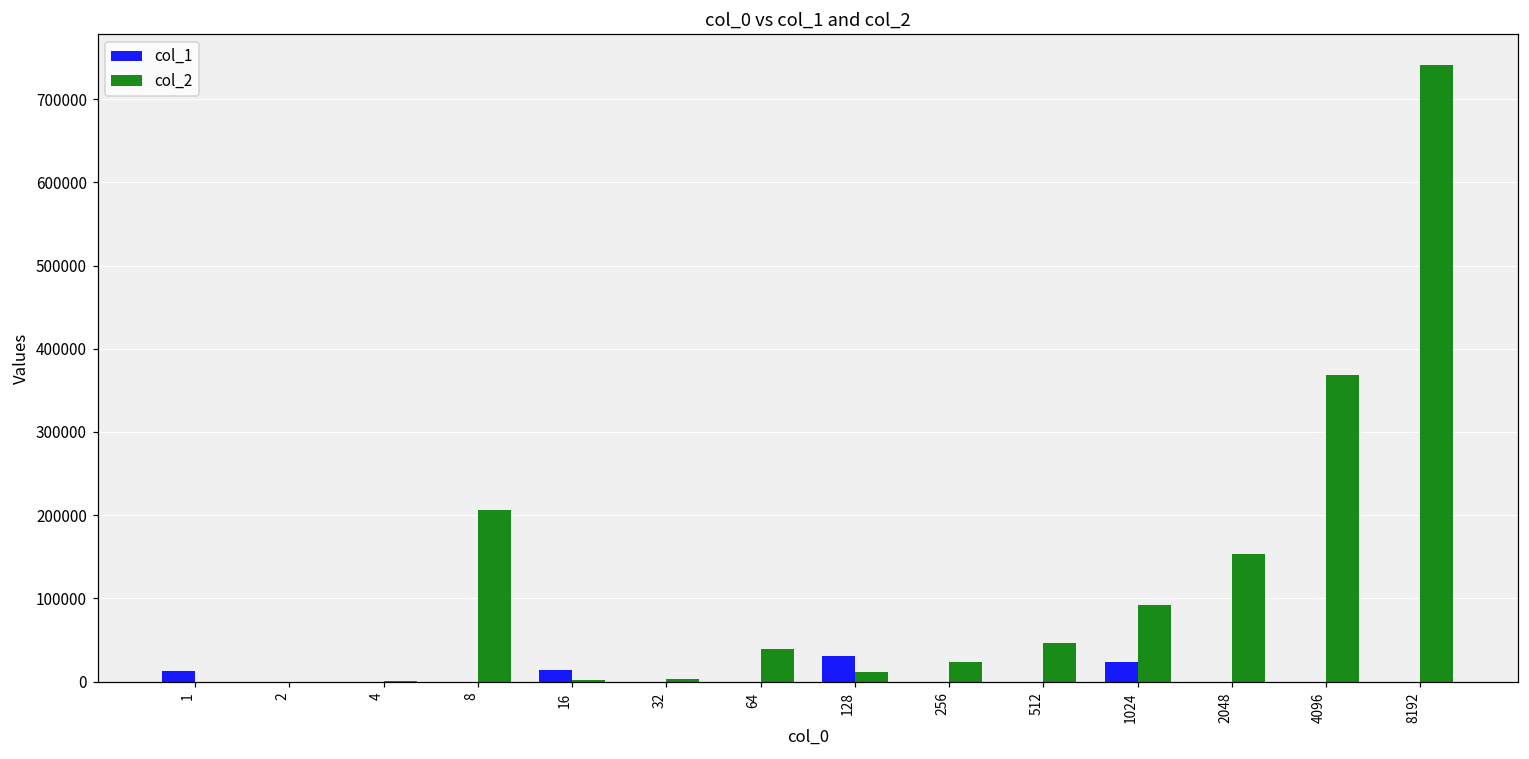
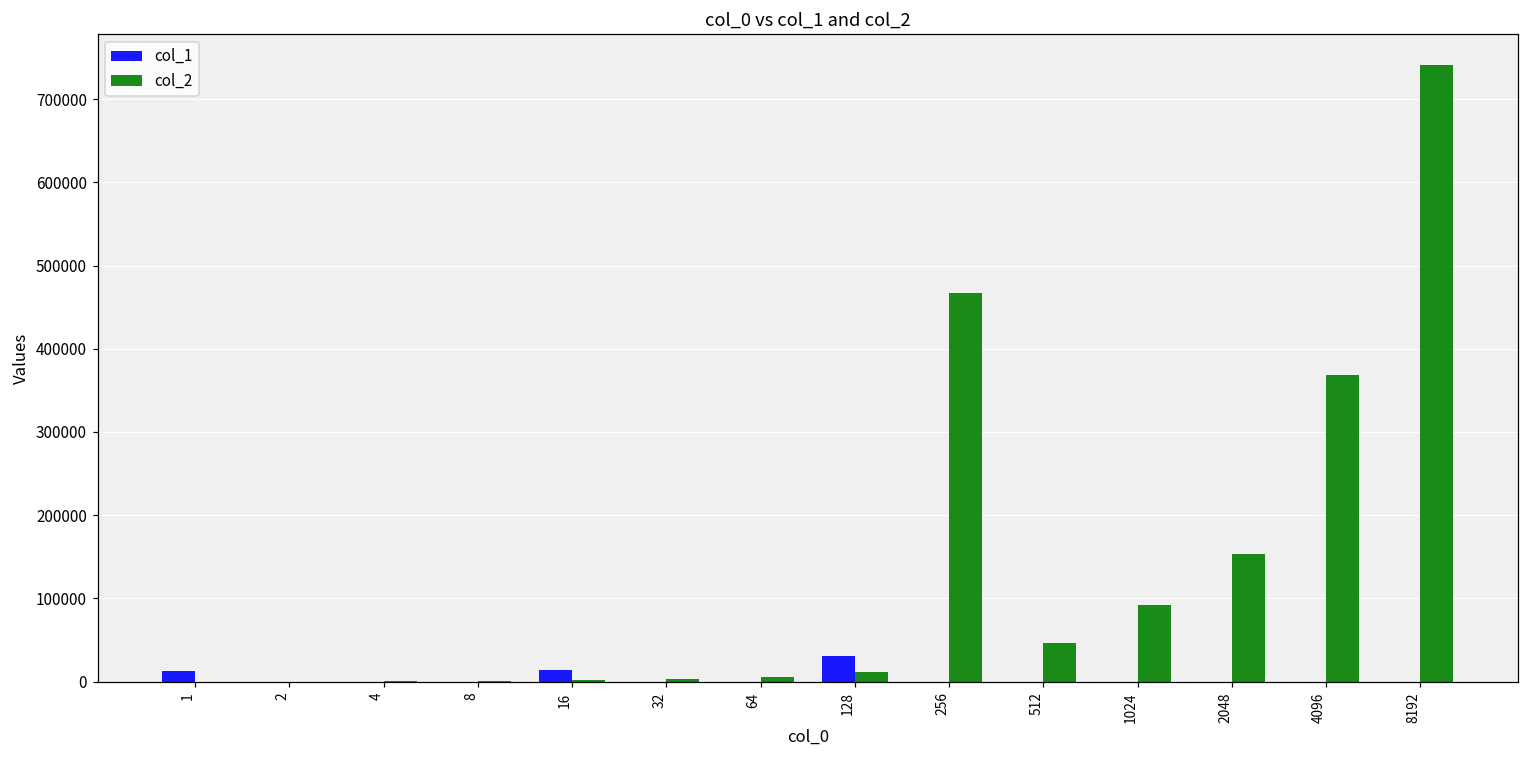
  {
    "col_1": {
      "1": 10000,
      "16": 10000,
      "128": 30000,
-     "1024": 20000
+     "1024": 0
    },
    "col_2": {
-     "8": 210000,
-     "64": 40000,
+     "8": 0,
+     "64": 10000,
      "128": 10000,
-     "256": 20000,
+     "256": 470000,
      "512": 50000,
      "1024": 90000,
      "2048": 150000,
      "4096": 370000,
      "8192": 740000
    }
  }
